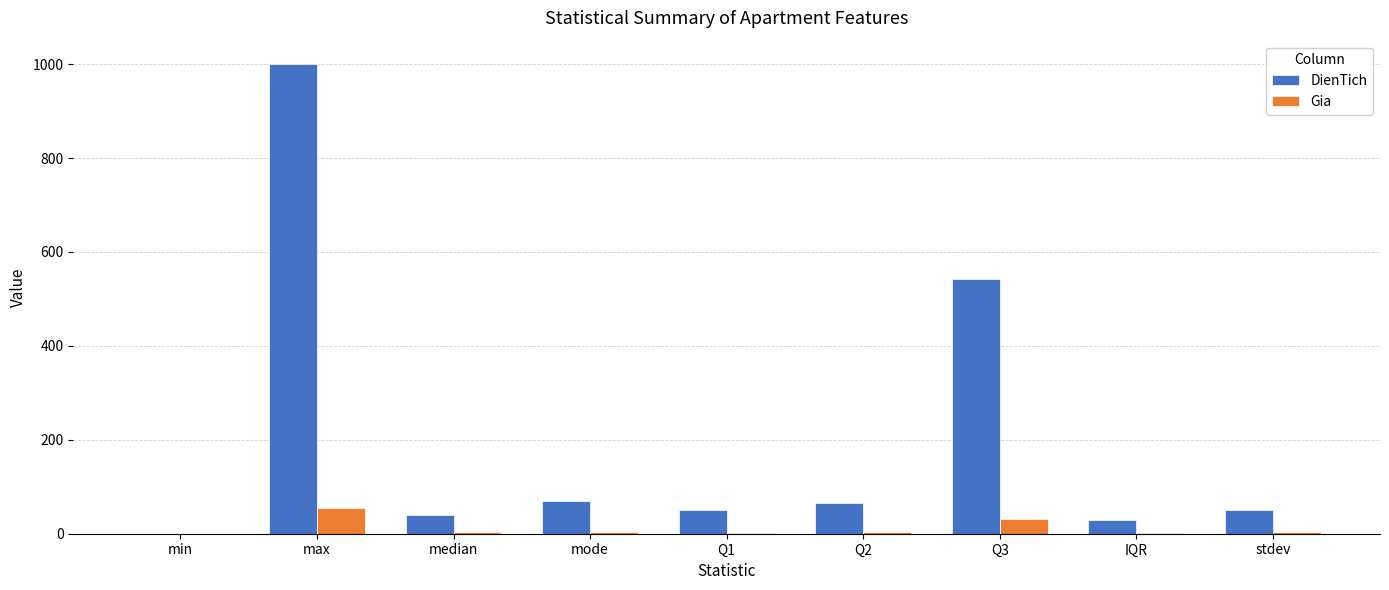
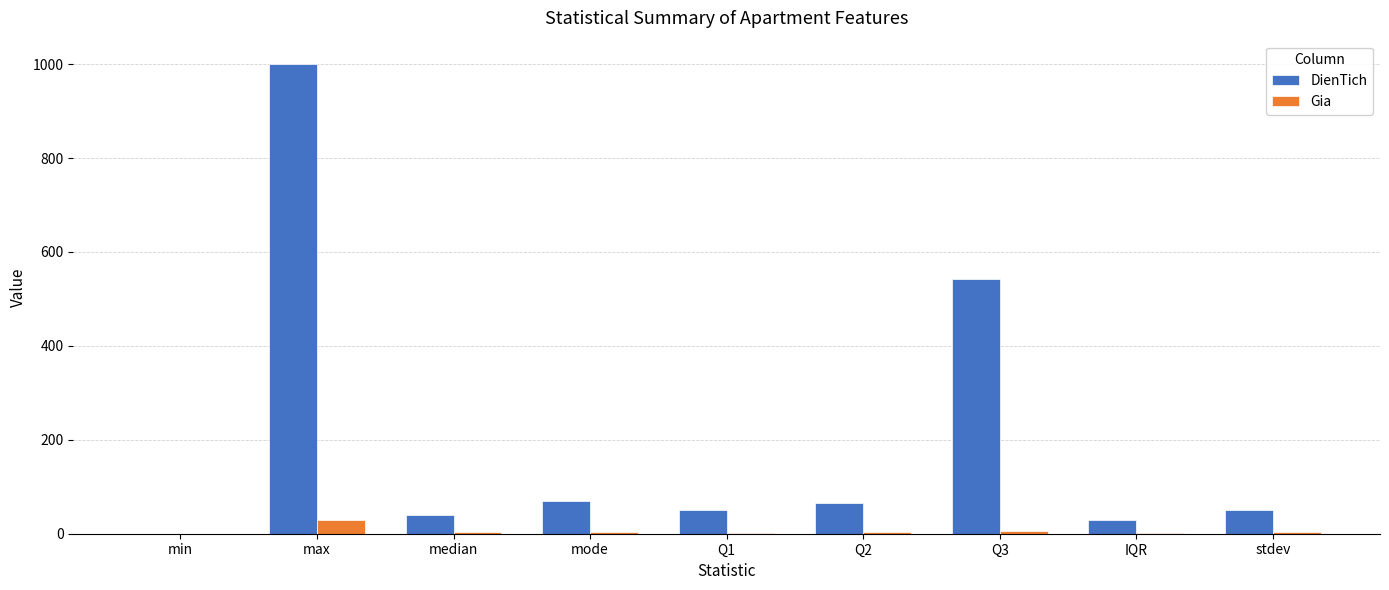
  {
    "DienTich": {
      "min": 0,
      "max": 1000,
      "median": 40,
      "mode": 70,
      "Q1": 50,
      "Q2": 70,
      "Q3": 540,
      "IQR": 30,
      "stdev": 50
    },
    "Gia": {
-     "max": 50,
-     "Q3": 30
+     "max": 30,
+     "Q3": 0
    }
  }
